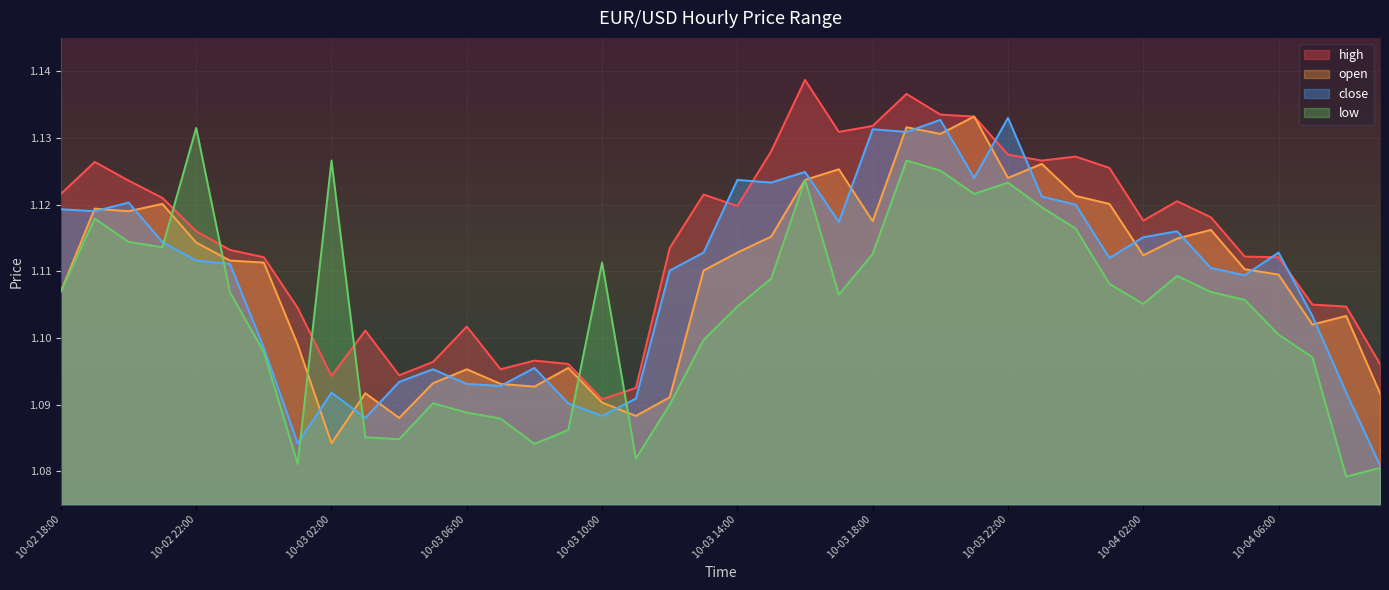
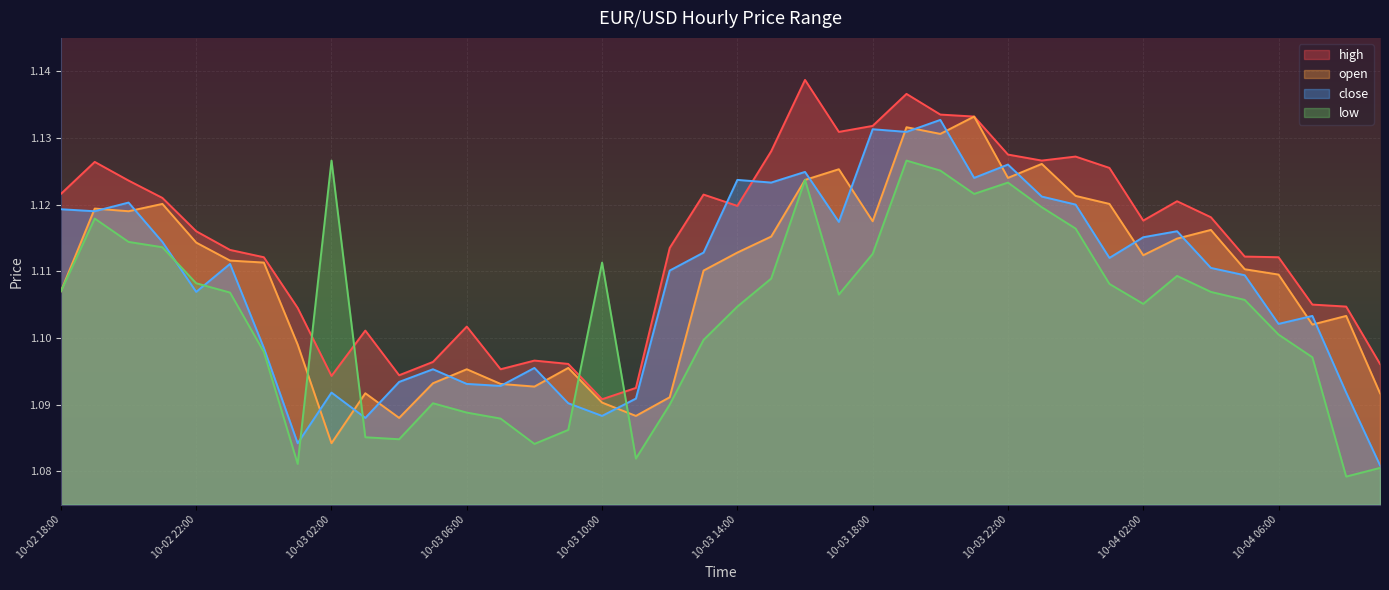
  {
    "close": {
      "10-02 18:00": 1.119,
-     "10-02 22:00": 1.112,
+     "10-02 22:00": 1.107,
      "10-03 02:00": 1.092,
      "10-03 06:00": 1.093,
      "10-03 10:00": 1.088,
      "10-03 14:00": 1.124,
      "10-03 18:00": 1.131,
-     "10-03 22:00": 1.133,
+     "10-03 22:00": 1.126,
      "10-04 02:00": 1.115,
-     "10-04 06:00": 1.113
+     "10-04 06:00": 1.102
    },
    "low": {
-     "10-02 22:00": 1.132,
+     "10-02 22:00": 1.108,
      "10-03 02:00": 1.127,
      "10-03 06:00": 1.089,
      "10-03 10:00": 1.111,
      "10-03 14:00": 1.105,
      "10-03 18:00": 1.113,
      "10-03 22:00": 1.123,
      "10-04 02:00": 1.105,
      "10-04 06:00": 1.101
    }
  }
